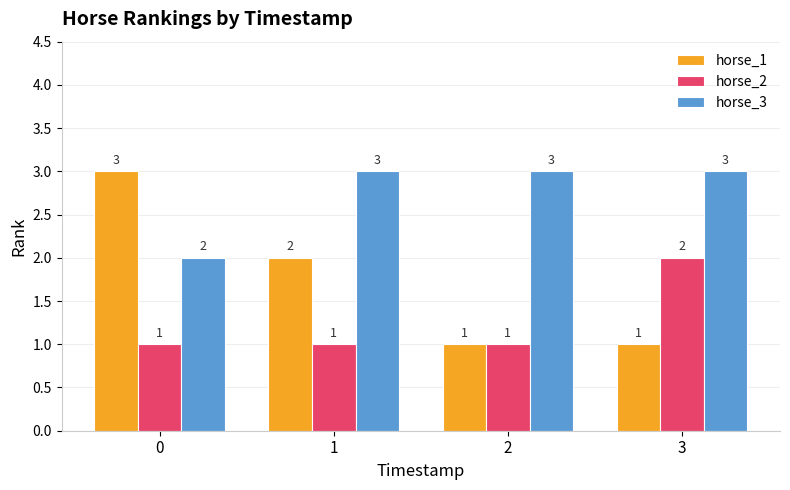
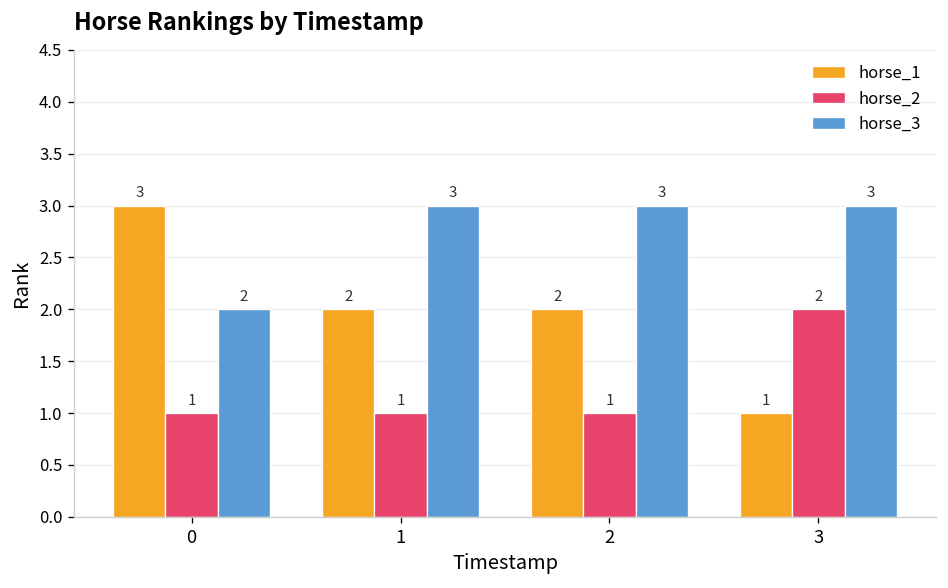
  {
    "horse_1": {
      "0": 3,
      "1": 2,
-     "2": 1,
+     "2": 2,
      "3": 1
    },
    "horse_2": {
      "0": 1,
      "1": 1,
      "2": 1,
      "3": 2
    },
    "horse_3": {
      "0": 2,
      "1": 3,
      "2": 3,
      "3": 3
    }
  }
